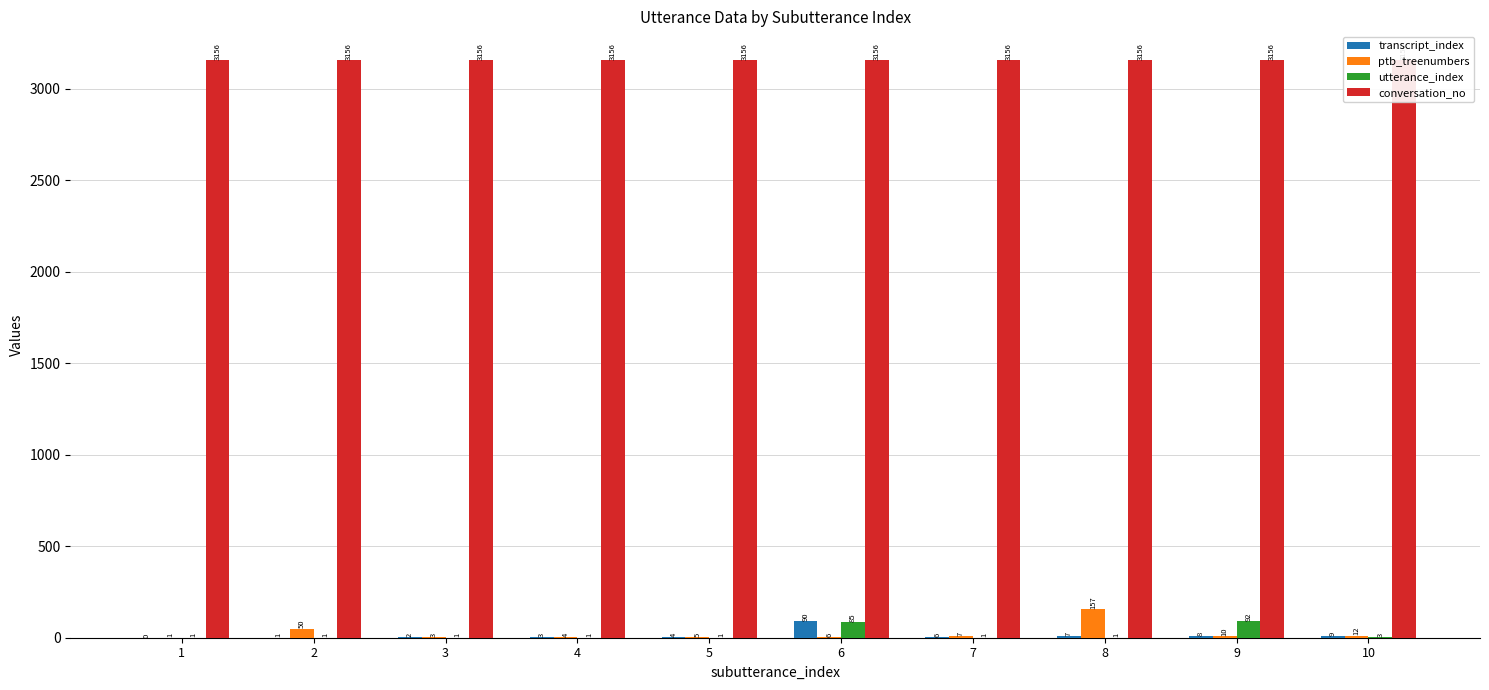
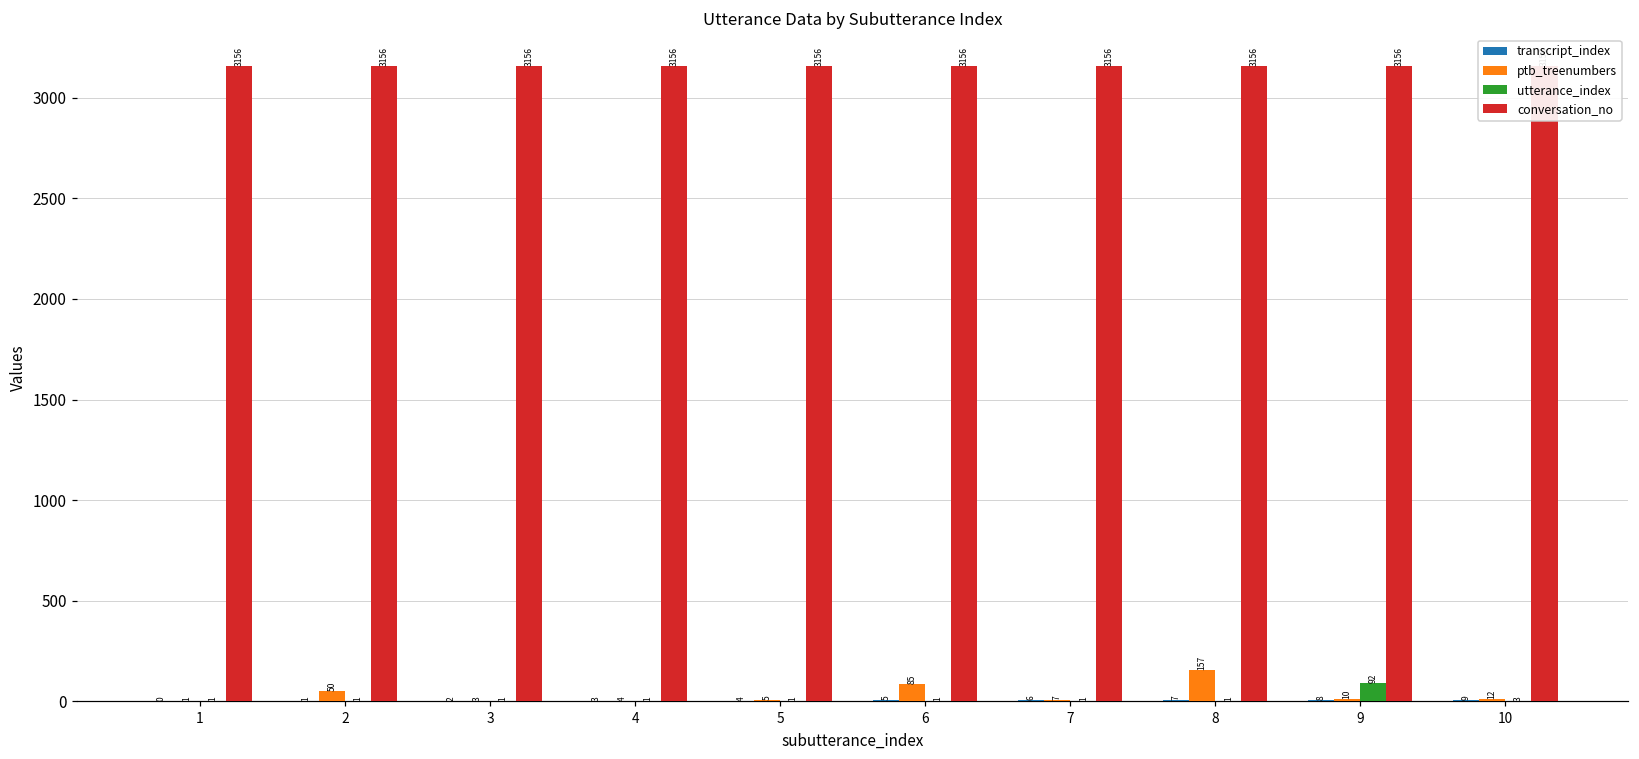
  {
    "transcript_index": {
      "1": 0,
      "2": 1,
      "3": 2,
      "4": 3,
      "5": 4,
-     "6": 90,
+     "6": 5,
      "7": 6,
      "8": 7,
      "9": 8,
      "10": 9
    },
    "ptb_treenumbers": {
      "1": 1,
      "2": 50,
      "3": 3,
      "4": 4,
      "5": 5,
-     "6": 6,
+     "6": 85,
      "7": 7,
      "8": 157,
      "9": 10,
      "10": 12
    },
    "utterance_index": {
      "1": 1,
      "2": 1,
      "3": 1,
      "4": 1,
      "5": 1,
-     "6": 85,
+     "6": 1,
      "7": 1,
      "8": 1,
      "9": 92,
      "10": 3
    },
    "conversation_no": {
      "1": 3156,
      "2": 3156,
      "3": 3156,
      "4": 3156,
      "5": 3156,
      "6": 3156,
      "7": 3156,
      "8": 3156,
      "9": 3156
    }
  }
